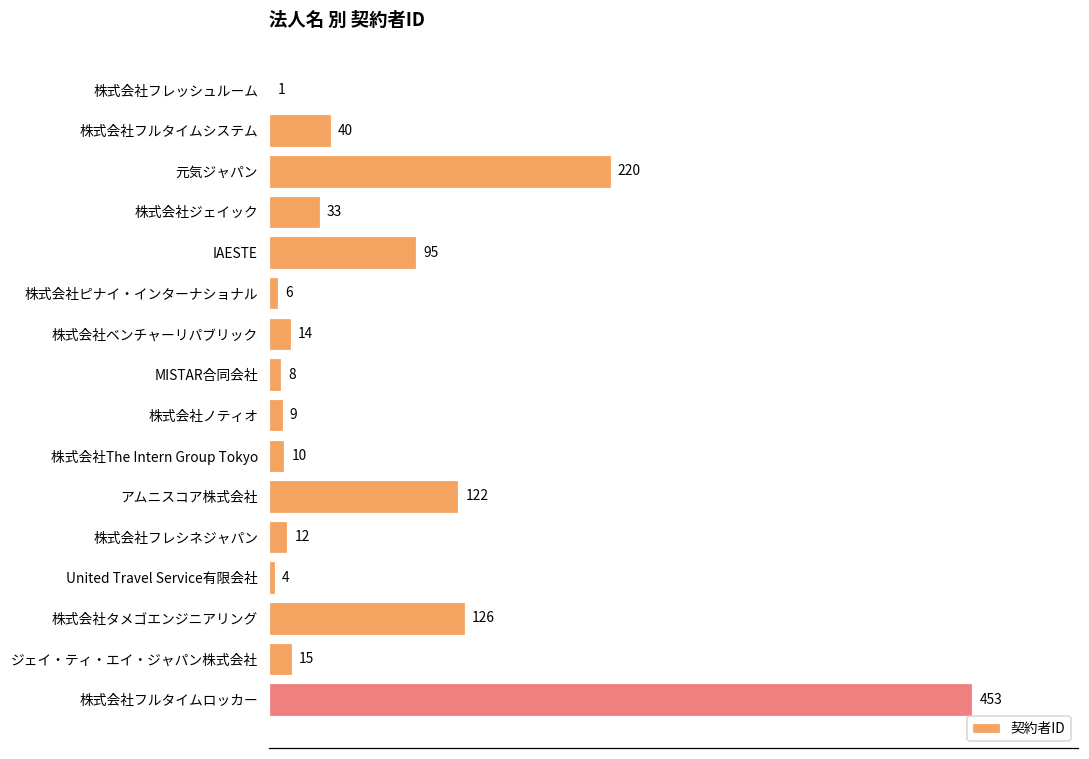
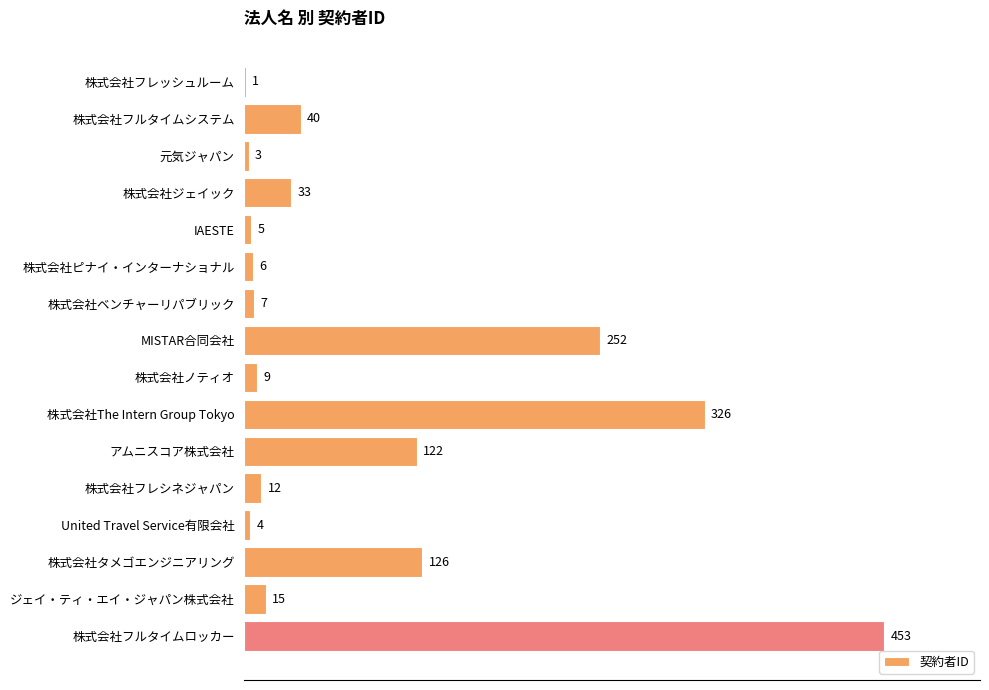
  {
    "株式会社フレッシュルーム": 1,
    "株式会社フルタイムシステム": 40,
-   "元気ジャパン": 220,
+   "元気ジャパン": 3,
    "株式会社ジェイック": 33,
-   "IAESTE": 95,
+   "IAESTE": 5,
    "株式会社ピナイ・インターナショナル": 6,
-   "株式会社ベンチャーリパブリック": 14,
-   "MISTAR合同会社": 8,
+   "株式会社ベンチャーリパブリック": 7,
+   "MISTAR合同会社": 252,
    "株式会社ノティオ": 9,
-   "株式会社The Intern Group Tokyo": 10,
+   "株式会社The Intern Group Tokyo": 326,
    "アムニスコア株式会社": 122,
    "株式会社フレシネジャパン": 12,
    "United Travel Service有限会社": 4,
    "株式会社タメゴエンジニアリング": 126,
    "ジェイ・ティ・エイ・ジャパン株式会社": 15,
    "株式会社フルタイムロッカー": 453
  }
